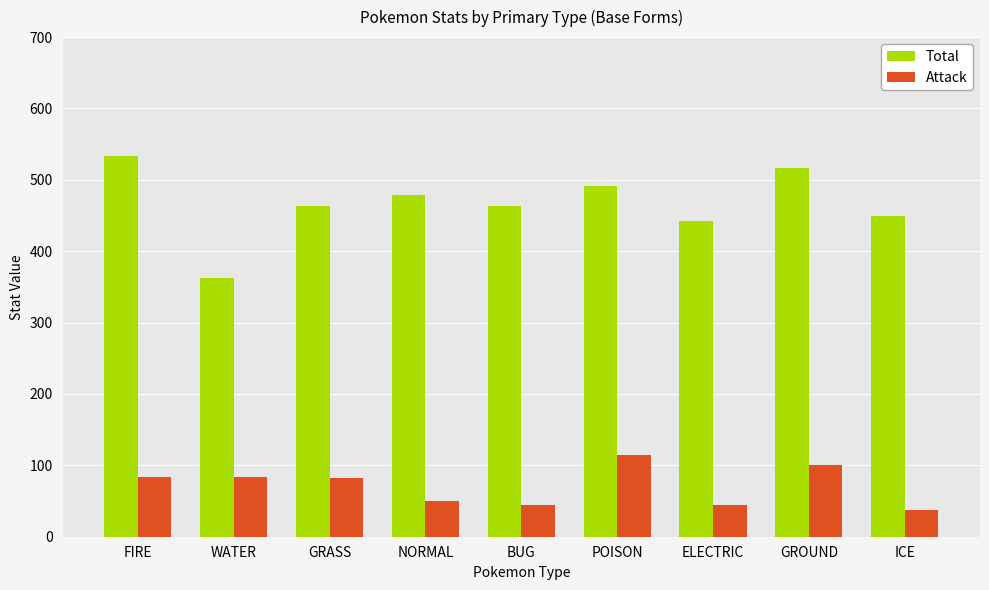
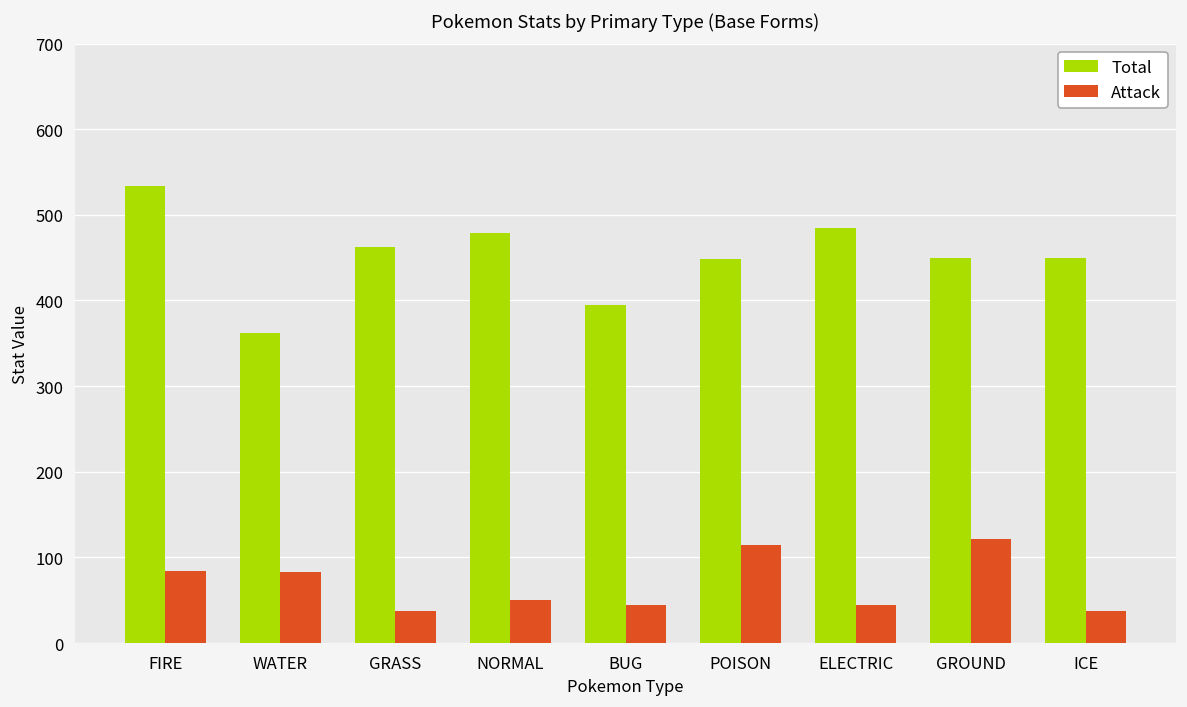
  {
    "Total": {
      "FIRE": 530,
      "WATER": 360,
      "GRASS": 460,
      "NORMAL": 480,
-     "BUG": 460,
-     "POISON": 490,
-     "ELECTRIC": 440,
-     "GROUND": 520,
+     "BUG": 400,
+     "POISON": 450,
+     "ELECTRIC": 490,
+     "GROUND": 450,
      "ICE": 450
    },
    "Attack": {
      "FIRE": 80,
      "WATER": 80,
-     "GRASS": 80,
+     "GRASS": 40,
      "NORMAL": 50,
      "BUG": 50,
      "POISON": 120,
      "ELECTRIC": 50,
-     "GROUND": 100,
+     "GROUND": 120,
      "ICE": 40
    }
  }
